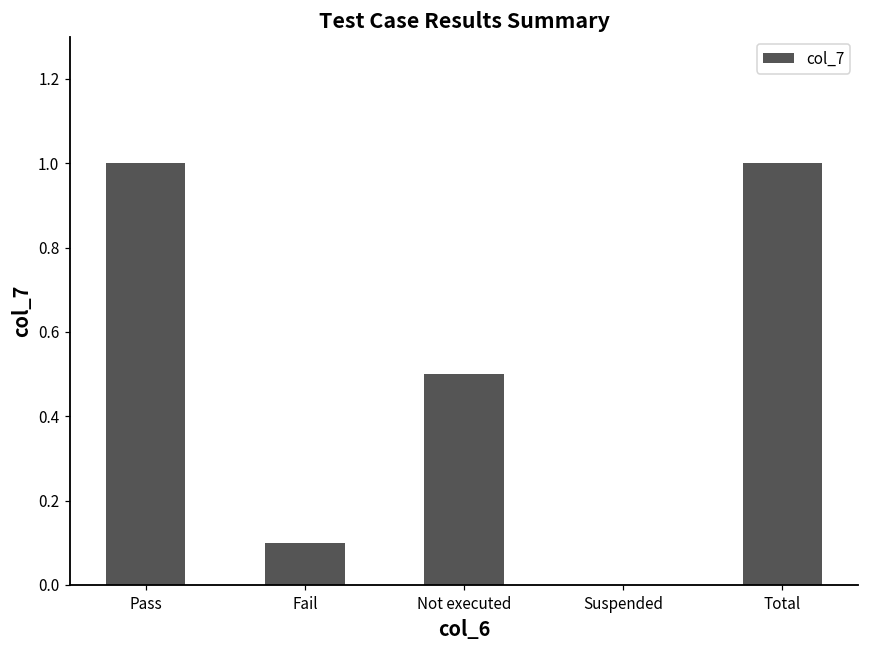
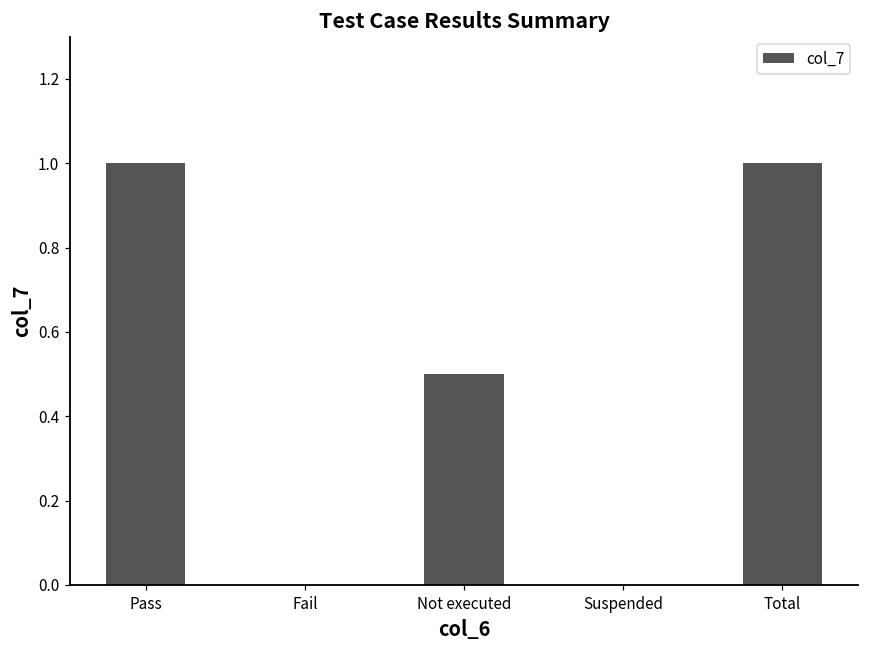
  {
    "Pass": 1.0,
-   "Fail": 0.1,
+   "Fail": 0.0,
    "Not executed": 0.5,
    "Suspended": 0.0,
    "Total": 1.0
  }
